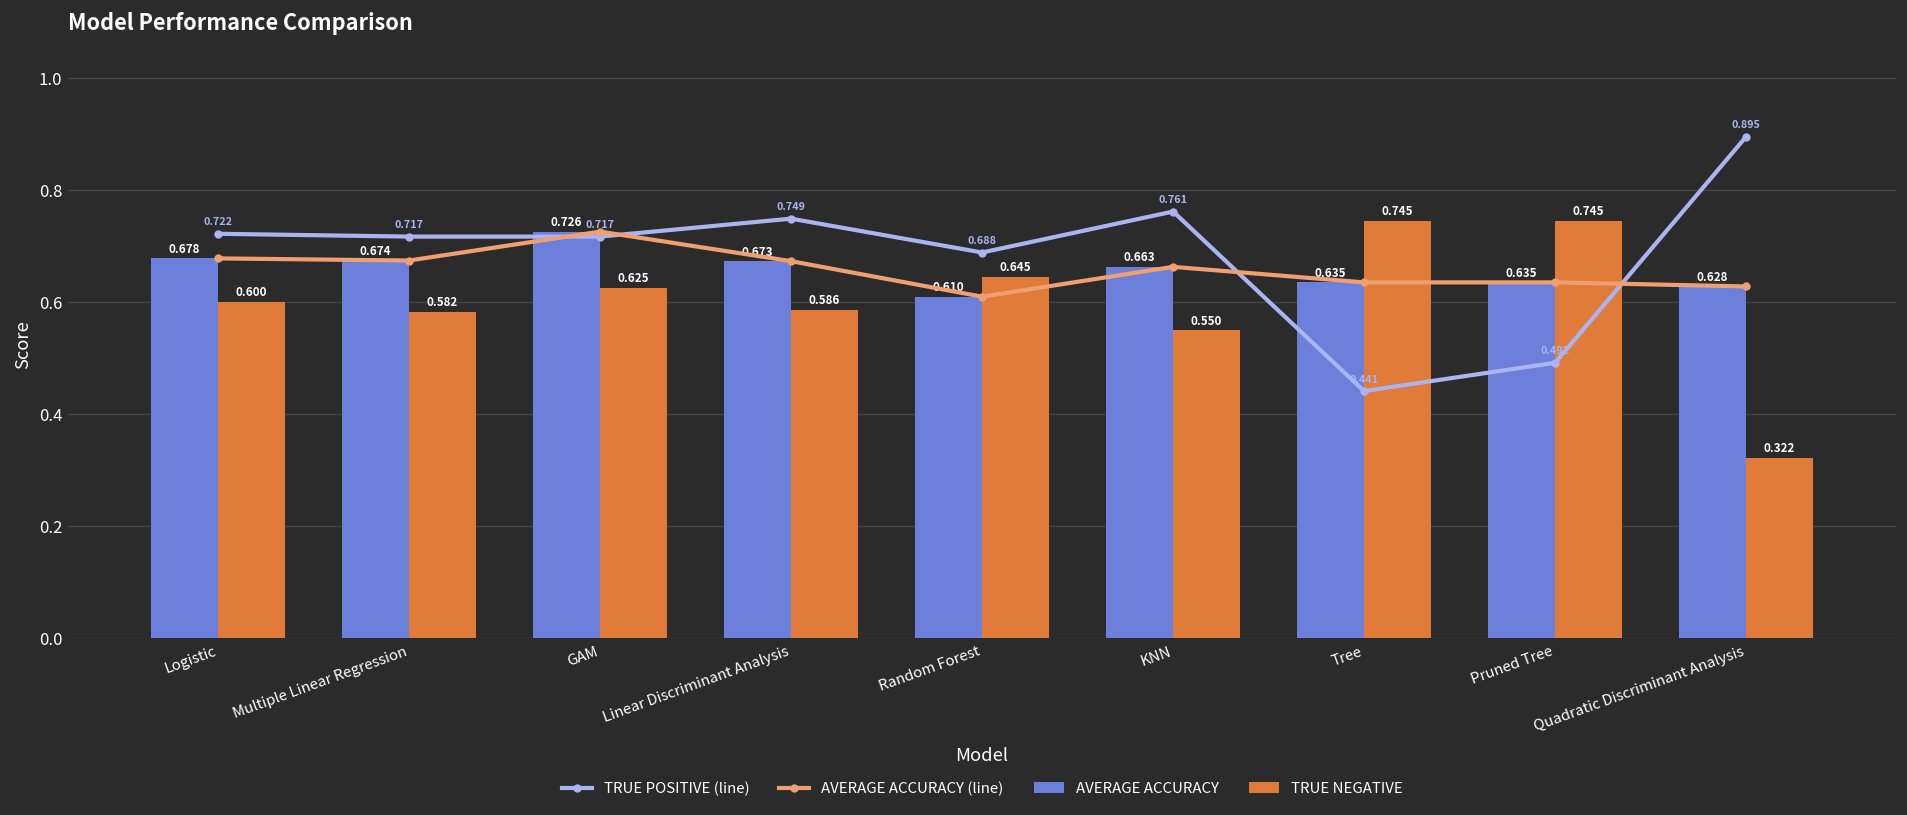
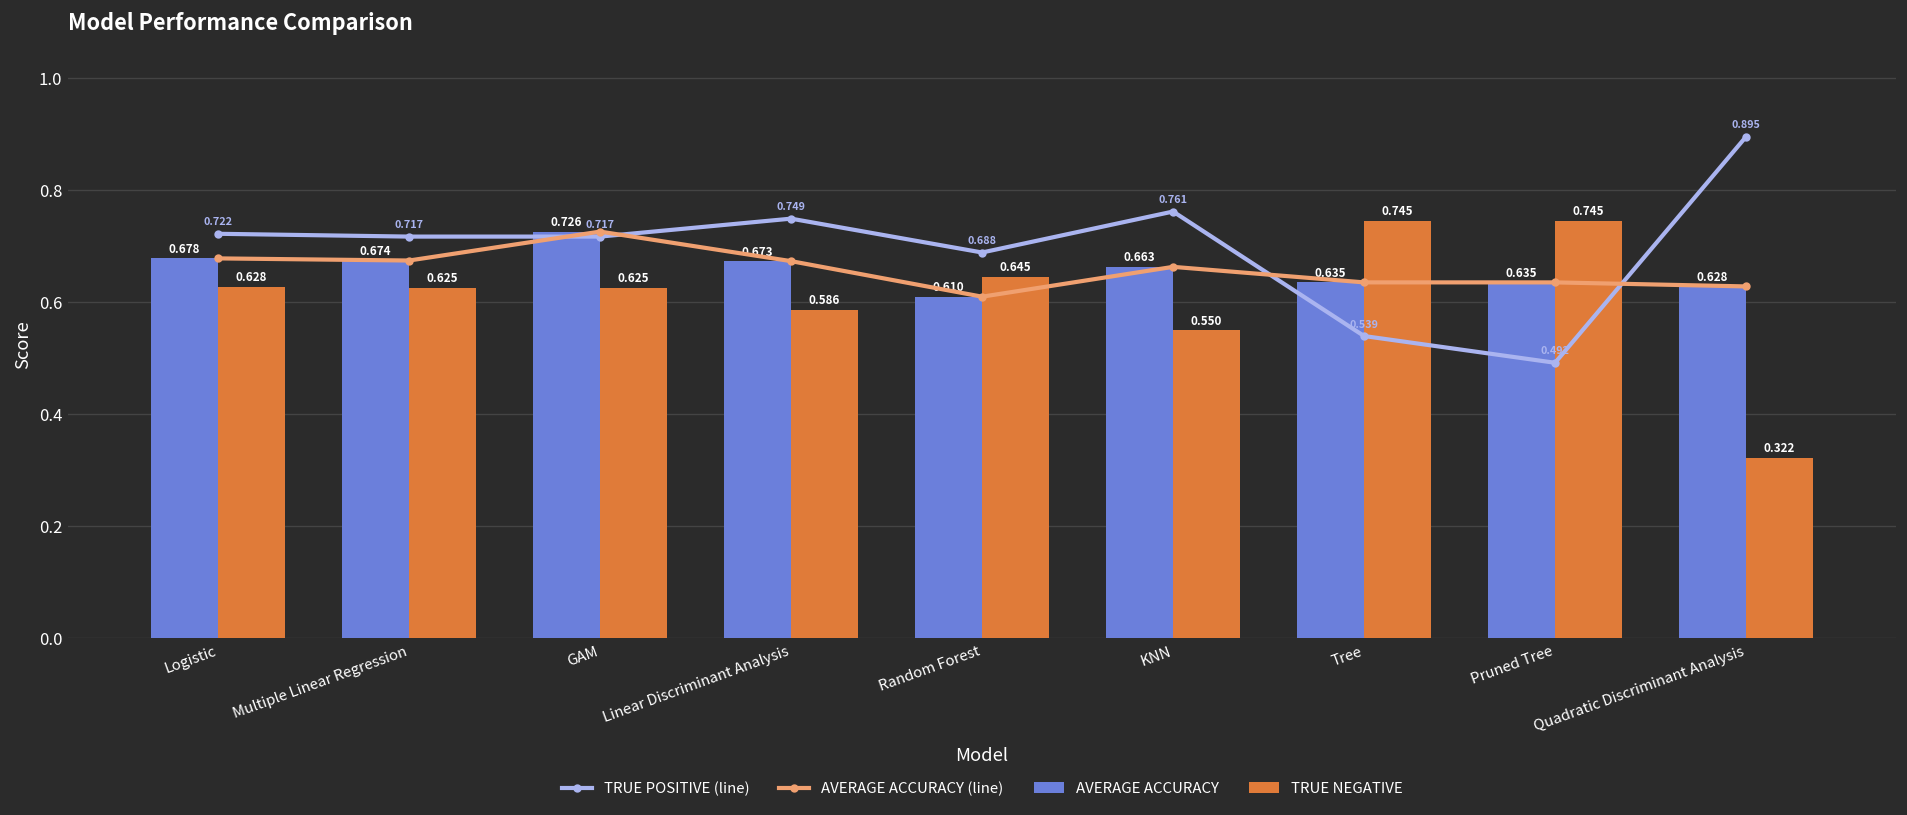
  {
    "AVERAGE ACCURACY": {
      "Logistic": 0.678,
      "Multiple Linear Regression": 0.674,
      "GAM": 0.726,
      "Linear Discriminant Analysis": 0.673,
      "Random Forest": 0.610,
      "KNN": 0.663,
      "Tree": 0.635,
      "Pruned Tree": 0.635,
      "Quadratic Discriminant Analysis": 0.628
    },
    "TRUE POSITIVE (line)": {
      "Logistic": 0.722,
      "Multiple Linear Regression": 0.717,
      "Linear Discriminant Analysis": 0.749,
      "Random Forest": 0.688,
      "KNN": 0.761,
-     "Tree": 0.441,
+     "Tree": 0.539,
      "Pruned Tree": 0.492,
      "Quadratic Discriminant Analysis": 0.895
    },
    "TRUE NEGATIVE": {
-     "Logistic": 0.600,
-     "Multiple Linear Regression": 0.582,
+     "Logistic": 0.628,
+     "Multiple Linear Regression": 0.625,
      "GAM": 0.625,
      "Linear Discriminant Analysis": 0.586,
      "Random Forest": 0.645,
      "KNN": 0.550,
      "Tree": 0.745,
      "Pruned Tree": 0.745,
      "Quadratic Discriminant Analysis": 0.322
    }
  }
